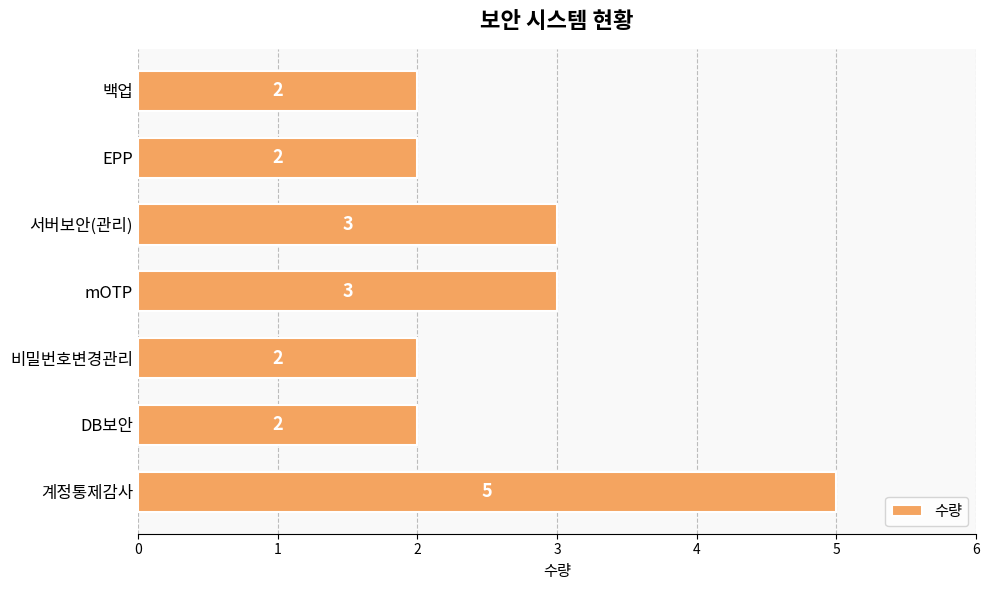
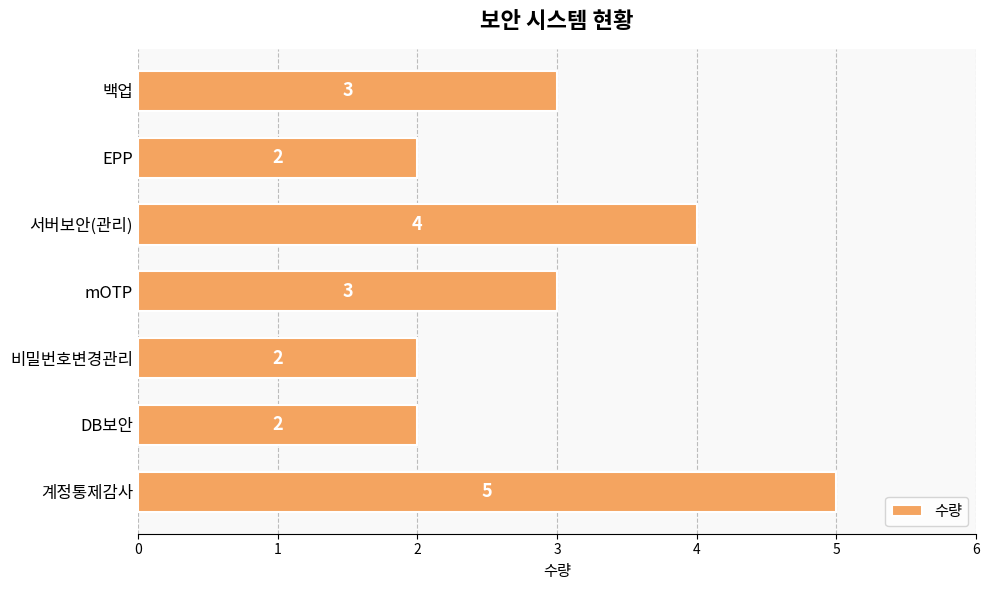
  {
-   "백업": 2,
+   "백업": 3,
    "EPP": 2,
-   "서버보안(관리)": 3,
+   "서버보안(관리)": 4,
    "mOTP": 3,
    "비밀번호변경관리": 2,
    "DB보안": 2,
    "계정통제감사": 5
  }
